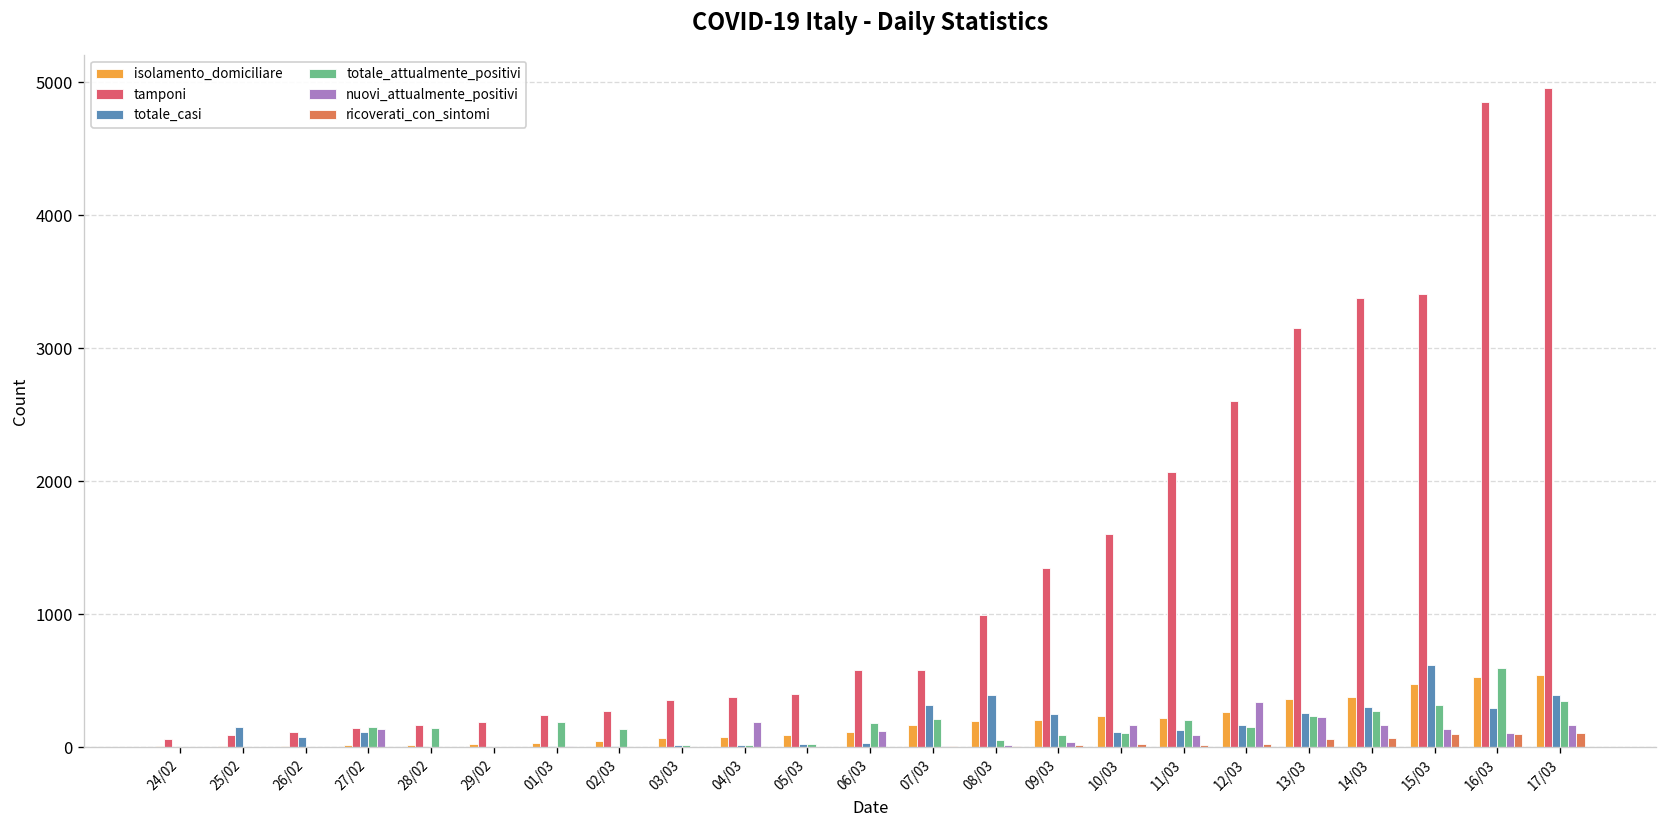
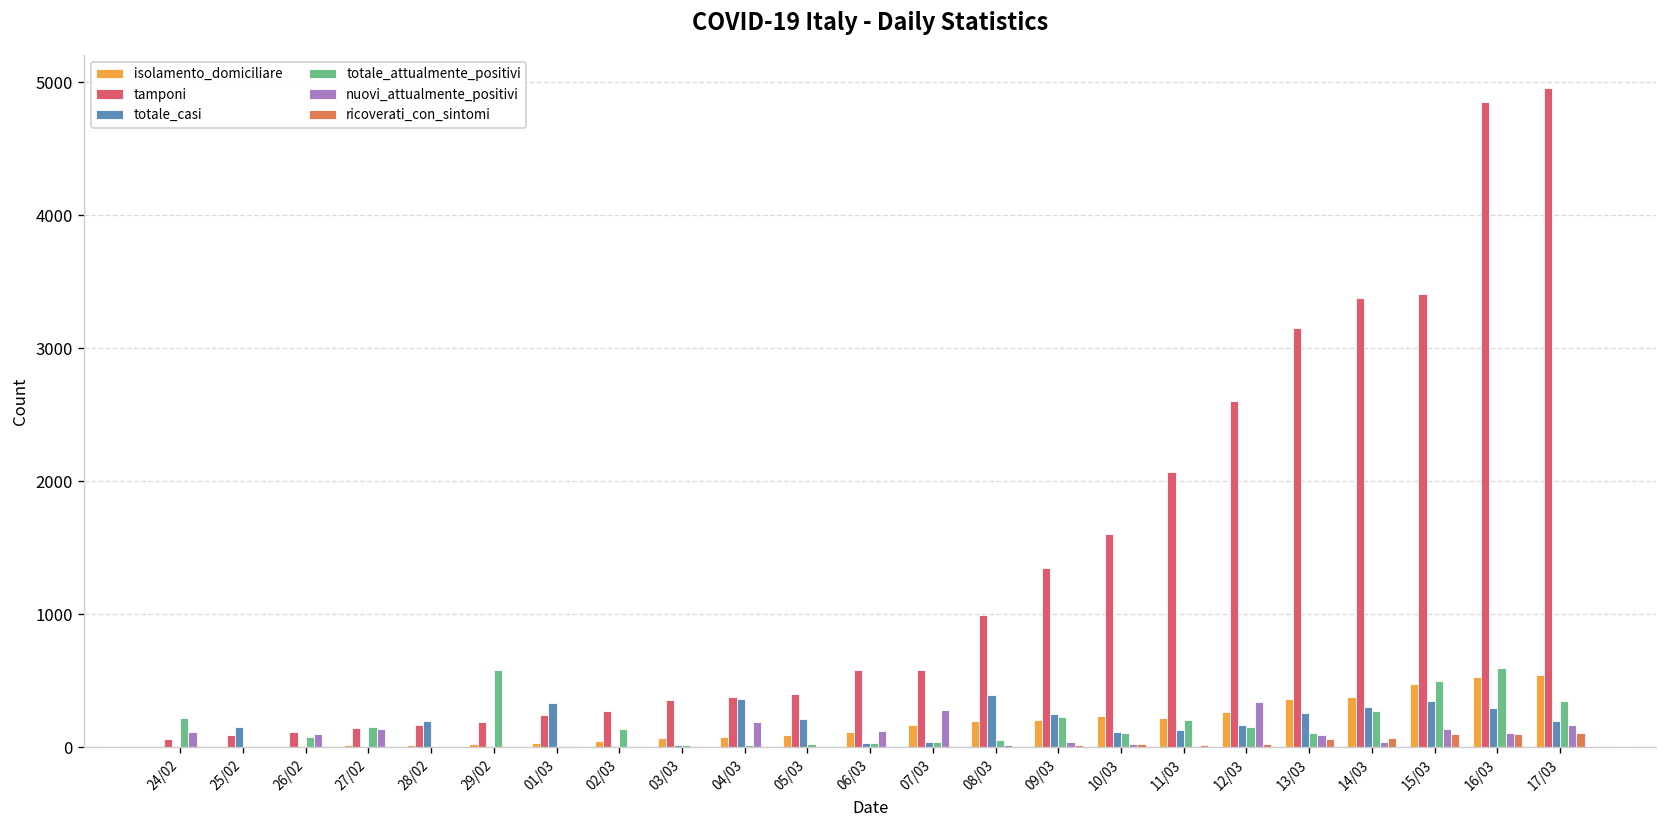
  {
    "totale_casi": {
      "24/02": 0,
      "25/02": 160,
-     "26/02": 70,
-     "27/02": 120,
-     "28/02": 0,
+     "26/02": 0,
+     "27/02": 0,
+     "28/02": 200,
      "29/02": 0,
-     "01/03": 10,
-     "04/03": 20,
-     "05/03": 20,
+     "01/03": 330,
+     "04/03": 360,
+     "05/03": 210,
      "06/03": 30,
-     "07/03": 320,
+     "07/03": 40,
      "08/03": 390,
      "09/03": 250,
      "10/03": 120,
      "11/03": 130,
      "12/03": 170,
      "13/03": 260,
      "14/03": 300,
-     "15/03": 620,
+     "15/03": 350,
      "16/03": 290,
-     "17/03": 390
+     "17/03": 200
    },
    "totale_attualmente_positivi": {
-     "24/02": 0,
+     "24/02": 220,
      "25/02": 0,
-     "26/02": 0,
+     "26/02": 80,
      "27/02": 150,
-     "28/02": 140,
-     "29/02": 0,
-     "01/03": 190,
+     "28/02": 0,
+     "29/02": 580,
+     "01/03": 10,
      "02/03": 130,
-     "06/03": 180,
-     "07/03": 220,
+     "06/03": 30,
+     "07/03": 40,
      "08/03": 50,
-     "09/03": 90,
+     "09/03": 230,
      "10/03": 110,
      "11/03": 200,
      "12/03": 150,
-     "13/03": 240,
+     "13/03": 110,
      "14/03": 270,
-     "15/03": 320,
+     "15/03": 500,
      "16/03": 590,
      "17/03": 350
    },
    "nuovi_attualmente_positivi": {
-     "24/02": 0,
+     "24/02": 110,
      "25/02": 0,
-     "26/02": 0,
+     "26/02": 100,
      "27/02": 130,
      "28/02": 0,
      "29/02": 0,
      "04/03": 190,
      "06/03": 120,
-     "07/03": 10,
+     "07/03": 280,
      "09/03": 40,
-     "10/03": 170,
-     "11/03": 90,
+     "10/03": 20,
+     "11/03": 0,
      "12/03": 340,
-     "13/03": 230,
-     "14/03": 170,
+     "13/03": 90,
+     "14/03": 40,
      "15/03": 140,
      "16/03": 110,
      "17/03": 170
    }
  }
